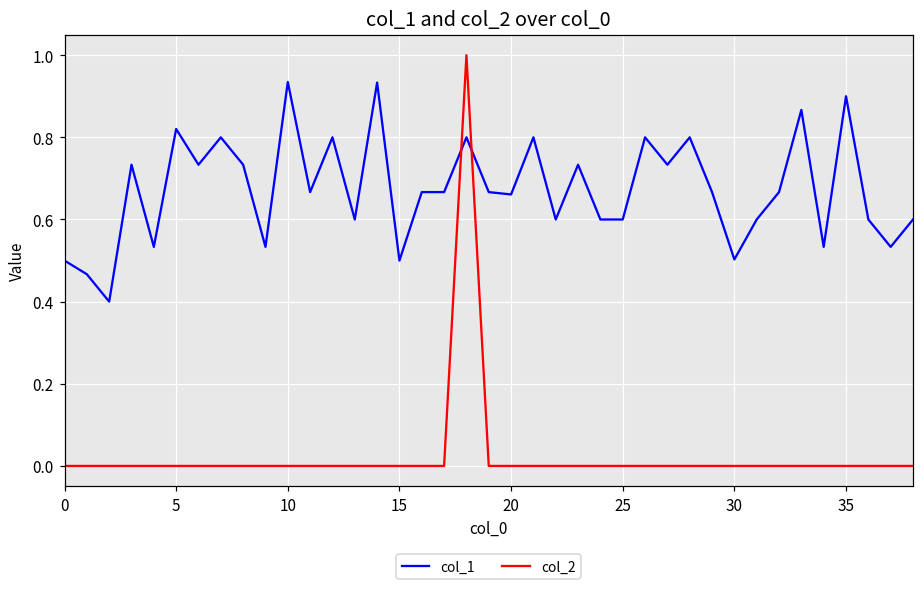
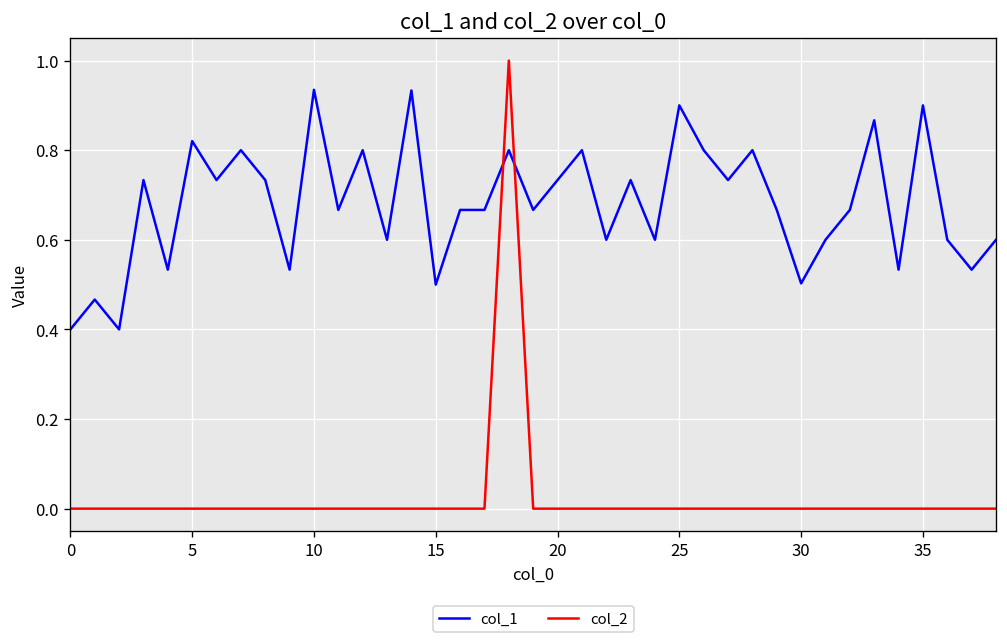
  {
    "col_1": {
-     "0": 0.5,
+     "0": 0.4,
      "5": 0.82,
      "10": 0.93,
      "15": 0.50,
-     "20": 0.66,
-     "25": 0.6,
+     "20": 0.73,
+     "25": 0.9,
      "30": 0.50,
      "35": 0.90
    },
    "col_2": {
      "0": 0.00,
      "5": 0.00,
      "10": 0.00,
      "15": 0.00,
      "20": 0.00,
      "25": 0.00,
      "30": 0.00,
      "35": 0.00
    }
  }
